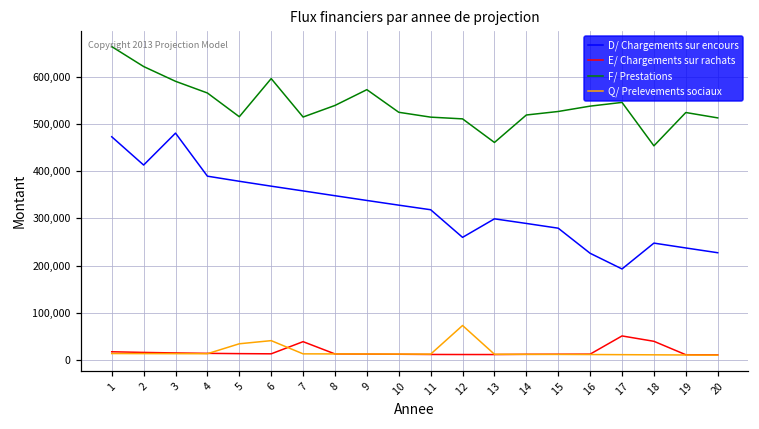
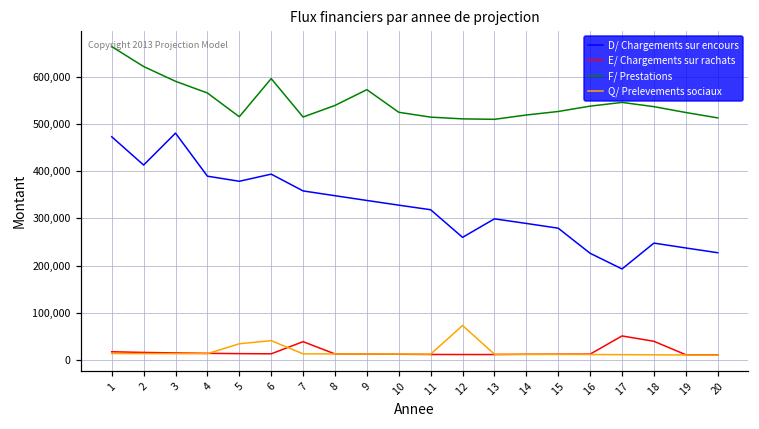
  {
    "D/ Chargements sur encours": {
      "1": "470,000",
      "2": "410,000",
      "3": "480,000",
      "4": "390,000",
      "5": "380,000",
-     "6": "370,000",
+     "6": "390,000",
      "7": "360,000",
      "8": "350,000",
      "9": "340,000",
      "10": "330,000",
      "11": "320,000",
      "12": "260,000",
      "13": "300,000",
      "14": "290,000",
      "15": "280,000",
      "16": "230,000",
      "17": "190,000",
      "18": "250,000",
      "19": "240,000",
      "20": "230,000"
    },
    "E/ Chargements sur rachats": {
      "5": "10,000",
      "6": "10,000",
      "7": "40,000",
      "12": "10,000",
      "17": "50,000",
      "18": "40,000"
    },
    "F/ Prestations": {
      "2": "620,000",
      "3": "590,000",
      "4": "570,000",
      "5": "520,000",
      "6": "600,000",
      "7": "510,000",
      "8": "540,000",
      "9": "570,000",
      "10": "520,000",
      "11": "510,000",
      "12": "510,000",
-     "13": "460,000",
+     "13": "510,000",
      "14": "520,000",
      "15": "530,000",
      "16": "540,000",
      "17": "550,000",
-     "18": "450,000",
+     "18": "540,000",
      "19": "520,000",
      "20": "510,000"
    },
    "Q/ Prelevements sociaux": {
      "5": "30,000",
      "6": "40,000",
      "7": "10,000",
      "12": "70,000",
      "17": "10,000",
      "18": "10,000"
    }
  }
